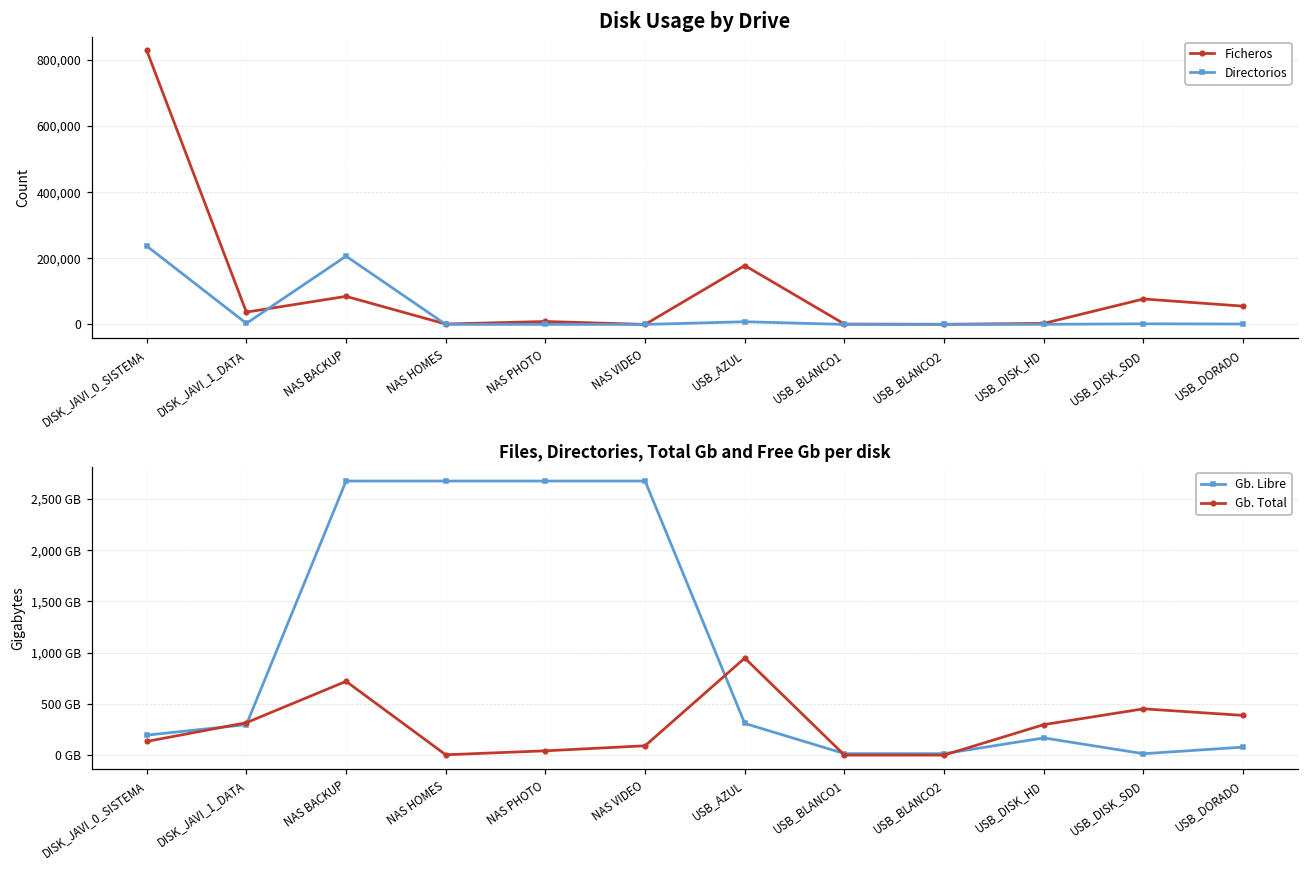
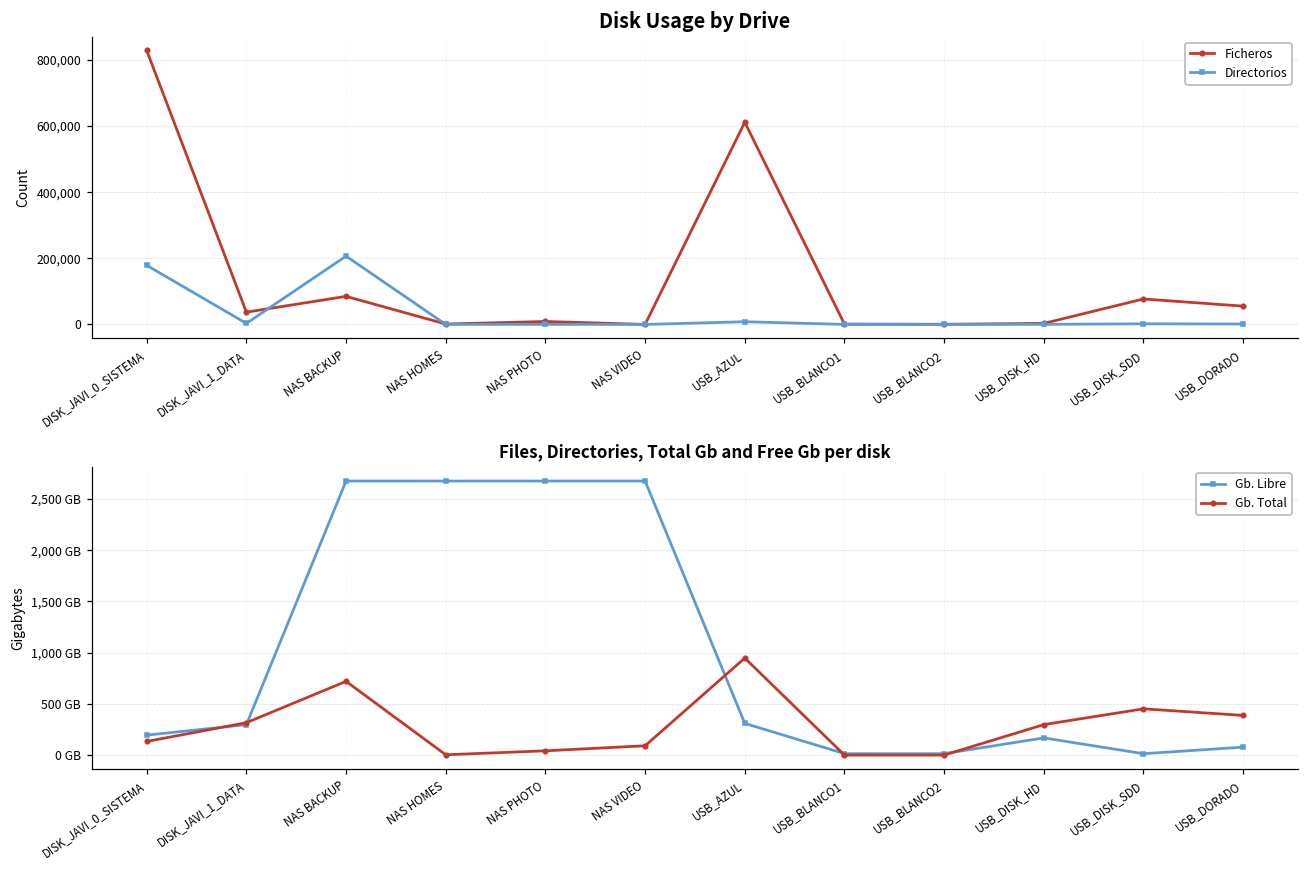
  {
    "Disk Usage by Drive": {
      "Ficheros": {
        "DISK_JAVI_0_SISTEMA": "830,000",
        "DISK_JAVI_1_DATA": "40,000",
        "NAS BACKUP": "90,000",
        "NAS PHOTO": "10,000",
-       "USB_AZUL": "180,000",
+       "USB_AZUL": "610,000",
        "USB_DISK_SDD": "80,000",
        "USB_DORADO": "60,000"
      },
      "Directorios": {
-       "DISK_JAVI_0_SISTEMA": "240,000",
+       "DISK_JAVI_0_SISTEMA": "180,000",
        "DISK_JAVI_1_DATA": "0",
        "NAS BACKUP": "210,000",
        "NAS PHOTO": "0",
        "USB_AZUL": "10,000",
        "USB_DISK_SDD": "0",
        "USB_DORADO": "0"
      }
    },
    "Files, Directories, Total Gb and Free Gb per disk": {
      "Gb. Libre": {
        "DISK_JAVI_0_SISTEMA": "200 GB",
        "NAS BACKUP": "2,700 GB",
        "NAS HOMES": "2,700 GB",
        "NAS PHOTO": "2,700 GB",
        "NAS VIDEO": "2,700 GB",
        "USB_AZUL": "300 GB",
        "USB_DISK_HD": "200 GB",
        "USB_DISK_SDD": "0 GB",
        "USB_DORADO": "100 GB"
      },
      "Gb. Total": {
        "DISK_JAVI_0_SISTEMA": "100 GB",
        "NAS BACKUP": "700 GB",
        "NAS HOMES": "0 GB",
        "NAS PHOTO": "0 GB",
        "NAS VIDEO": "100 GB",
        "USB_AZUL": "900 GB",
        "USB_DISK_HD": "300 GB",
        "USB_DISK_SDD": "500 GB",
        "USB_DORADO": "400 GB"
      }
    }
  }
